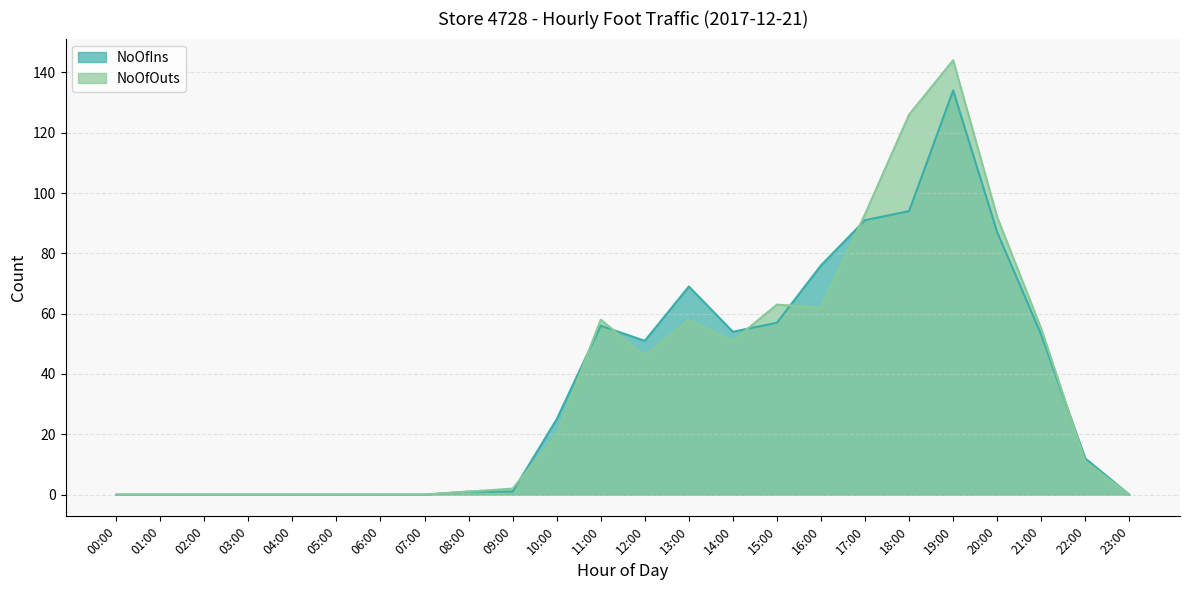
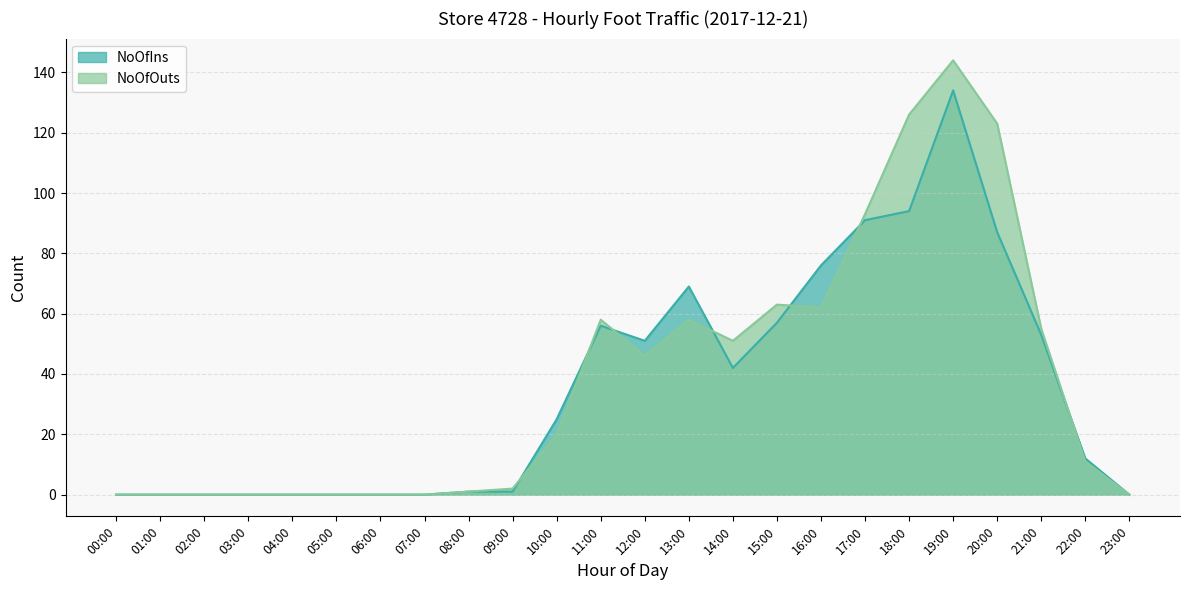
  {
    "NoOfIns": {
      "09:00": 1,
      "10:00": 25,
      "11:00": 56,
      "12:00": 51,
      "13:00": 69,
-     "14:00": 54,
+     "14:00": 42,
      "15:00": 57,
      "16:00": 76,
      "17:00": 91,
      "18:00": 94,
      "19:00": 134,
      "20:00": 87,
      "21:00": 53,
      "22:00": 12
    },
    "NoOfOuts": {
      "09:00": 2,
      "10:00": 20,
      "11:00": 58,
      "12:00": 46,
      "13:00": 58,
      "14:00": 51,
      "15:00": 63,
      "16:00": 62,
      "17:00": 93,
      "18:00": 126,
      "19:00": 144,
-     "20:00": 92,
+     "20:00": 123,
      "21:00": 55,
      "22:00": 11
    }
  }
